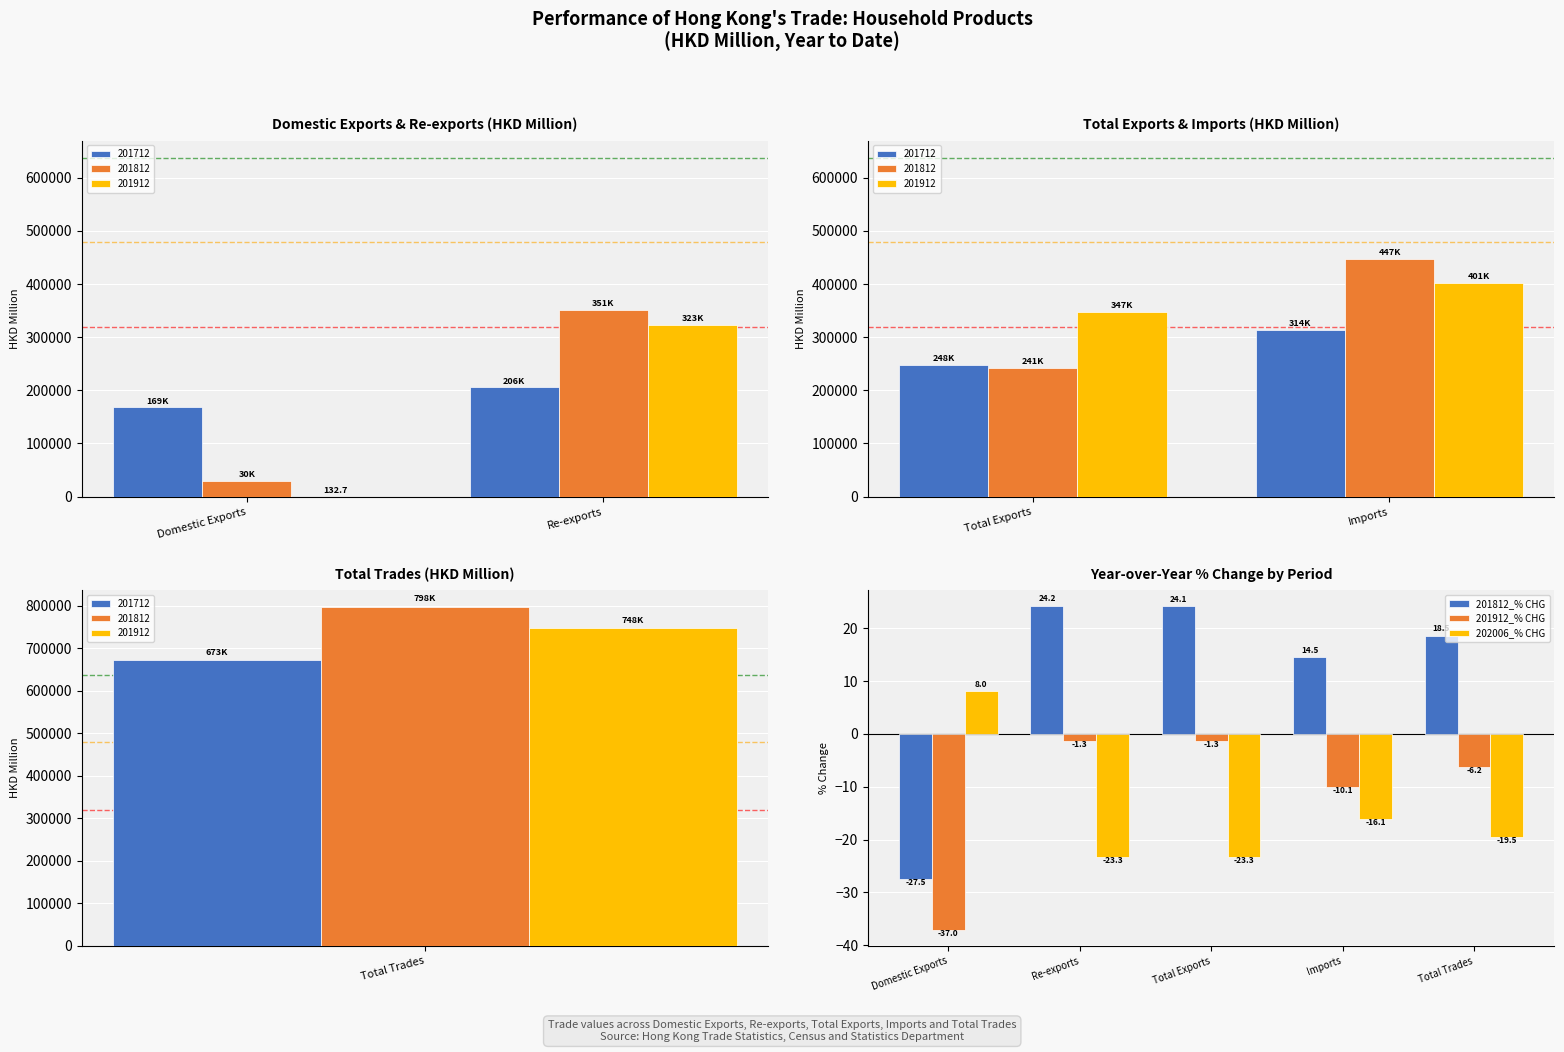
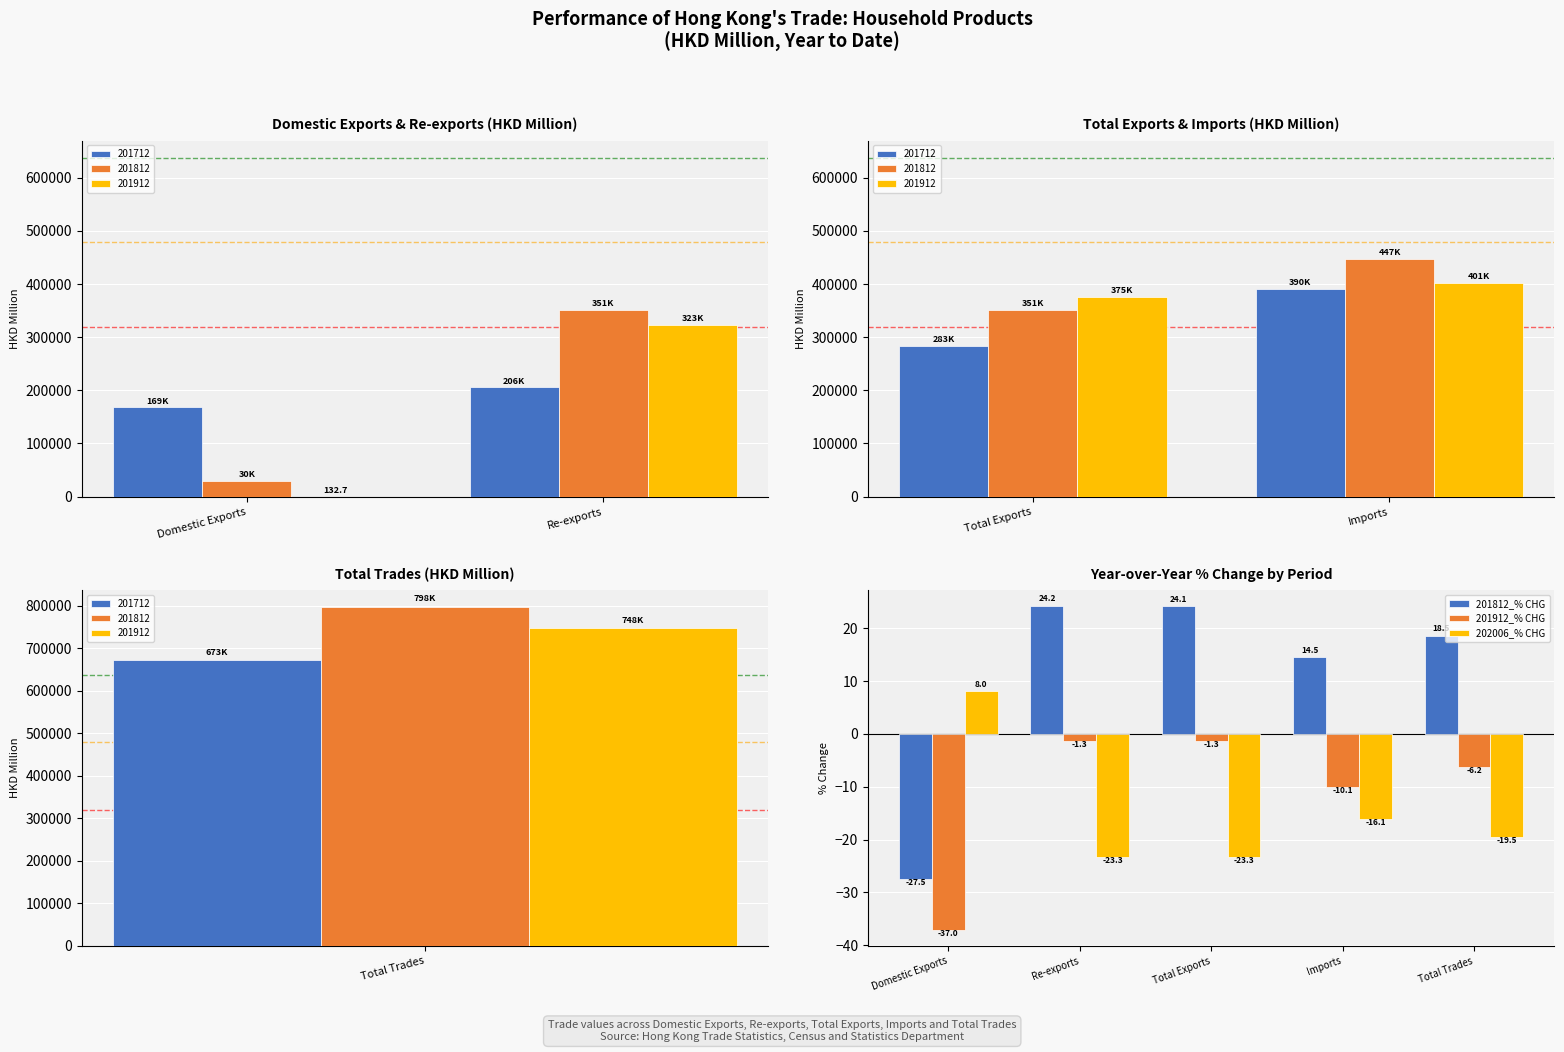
  {
    "Domestic Exports & Re-exports (HKD Million)": {
      "201712": {
        "Domestic Exports": "169K",
        "Re-exports": "206K"
      },
      "201812": {
        "Domestic Exports": "30K",
        "Re-exports": "351K"
      },
      "201912": {
        "Domestic Exports": "132.7",
        "Re-exports": "323K"
      }
    },
    "Total Exports & Imports (HKD Million)": {
      "201712": {
-       "Total Exports": "248K",
-       "Imports": "314K"
+       "Total Exports": "283K",
+       "Imports": "390K"
      },
      "201812": {
-       "Total Exports": "241K",
+       "Total Exports": "351K",
        "Imports": "447K"
      },
      "201912": {
-       "Total Exports": "347K",
+       "Total Exports": "375K",
        "Imports": "401K"
      }
    },
    "Total Trades (HKD Million)": {
      "Total Trades": "798K"
    },
    "Year-over-Year % Change by Period": {
      "201812_% CHG": {
        "Domestic Exports": "-27.5",
        "Re-exports": "24.2",
        "Total Exports": "24.1",
        "Imports": "14.5"
      },
      "201912_% CHG": {
        "Domestic Exports": "-37.0",
        "Re-exports": "-1.3",
        "Total Exports": "-1.3",
        "Imports": "-10.1",
        "Total Trades": "-6.2"
      },
      "202006_% CHG": {
        "Domestic Exports": "8.0",
        "Re-exports": "-23.3",
        "Total Exports": "-23.3",
        "Imports": "-16.1",
        "Total Trades": "-19.5"
      }
    }
  }
